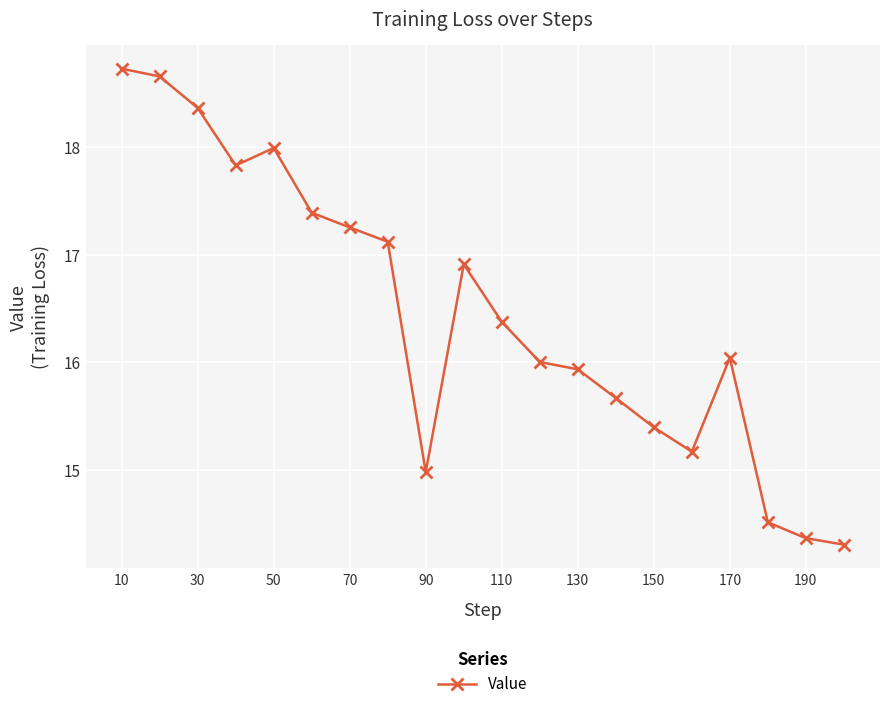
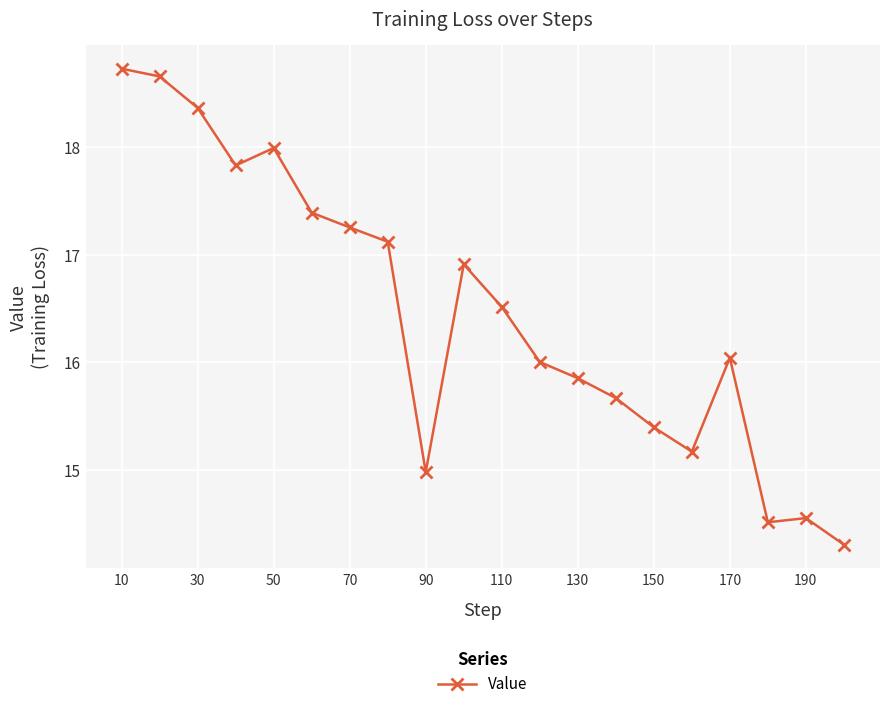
  {
    "10": 18.73,
    "30": 18.37,
    "50": 17.99,
    "70": 17.25,
    "90": 14.98,
-   "110": 16.38,
-   "130": 15.93,
+   "110": 16.51,
+   "130": 15.85,
    "150": 15.39,
    "170": 16.04,
-   "190": 14.36
+   "190": 14.55
  }
